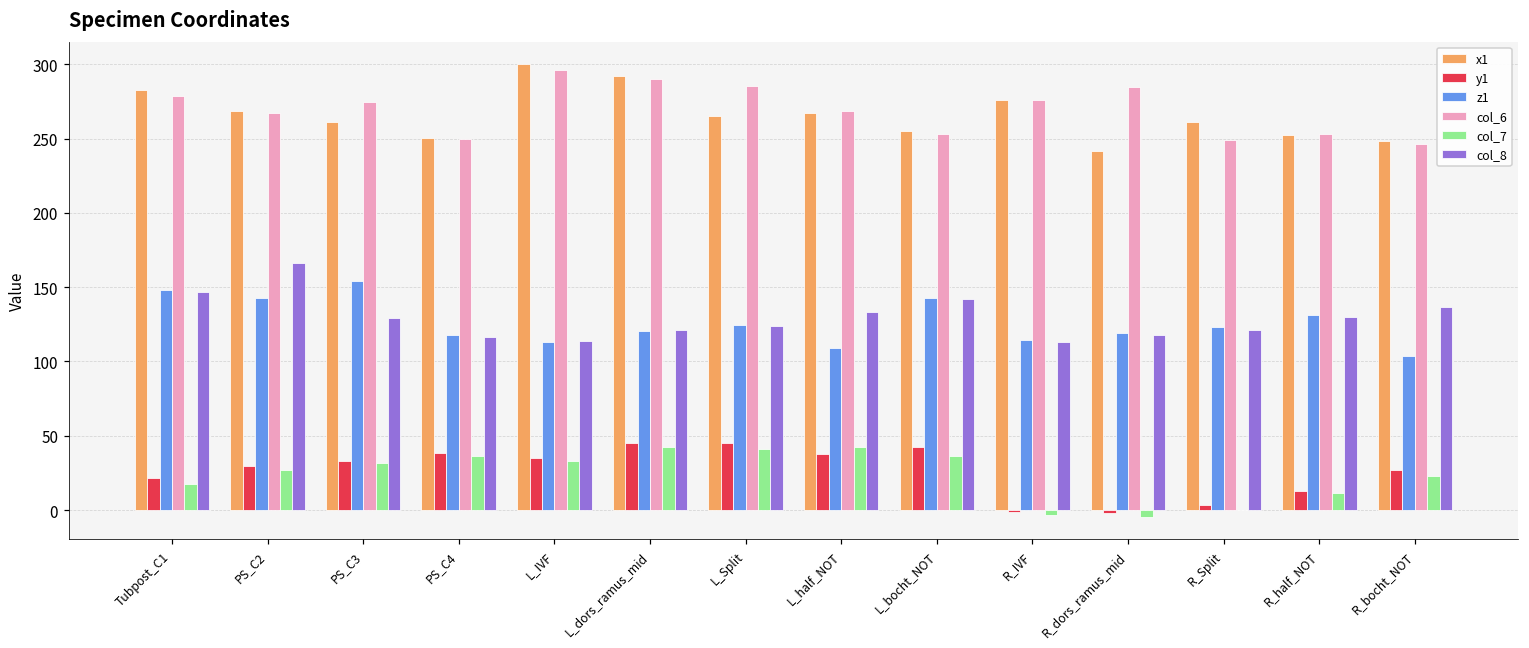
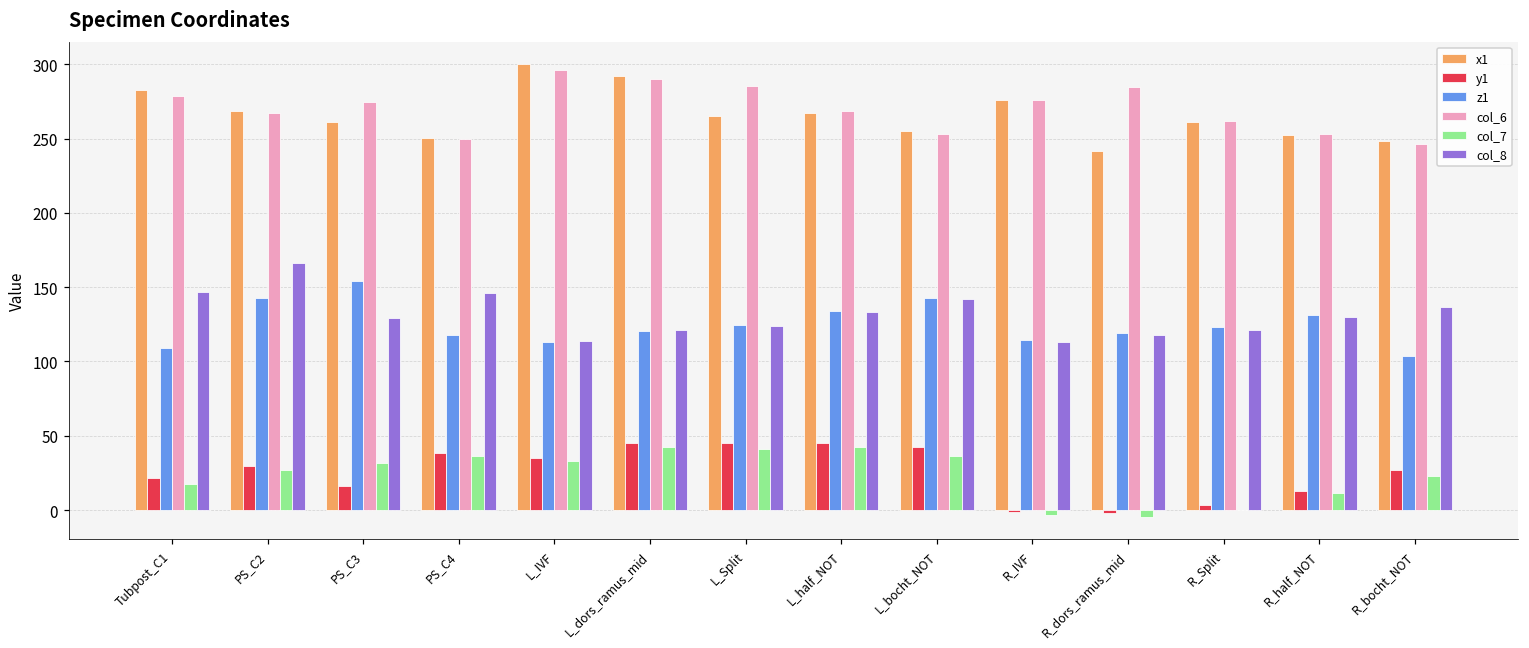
  {
    "x1": {
      "Tubpost_C1": 282,
      "PS_C2": 269,
      "PS_C3": 261,
      "PS_C4": 250,
      "L_IVF": 300,
      "L_dors_ramus_mid": 292,
      "L_Split": 266,
      "L_half_NOT": 267,
      "L_bocht_NOT": 255,
      "R_IVF": 276,
      "R_dors_ramus_mid": 242,
      "R_Split": 261,
      "R_half_NOT": 252,
      "R_bocht_NOT": 248
    },
    "y1": {
      "Tubpost_C1": 22,
      "PS_C2": 30,
-     "PS_C3": 33,
+     "PS_C3": 16,
      "PS_C4": 38,
      "L_IVF": 35,
      "L_dors_ramus_mid": 45,
      "L_Split": 45,
-     "L_half_NOT": 38,
+     "L_half_NOT": 45,
      "L_bocht_NOT": 43,
      "R_dors_ramus_mid": -2,
      "R_Split": 3,
      "R_half_NOT": 13,
      "R_bocht_NOT": 27
    },
    "z1": {
-     "Tubpost_C1": 148,
+     "Tubpost_C1": 109,
      "PS_C2": 143,
      "PS_C3": 154,
      "PS_C4": 118,
      "L_IVF": 113,
      "L_dors_ramus_mid": 121,
      "L_Split": 124,
-     "L_half_NOT": 109,
+     "L_half_NOT": 134,
      "L_bocht_NOT": 143,
      "R_IVF": 114,
      "R_dors_ramus_mid": 119,
      "R_Split": 123,
      "R_half_NOT": 131,
      "R_bocht_NOT": 104
    },
    "col_6": {
      "Tubpost_C1": 279,
      "PS_C2": 268,
      "PS_C3": 275,
      "PS_C4": 250,
      "L_IVF": 296,
      "L_dors_ramus_mid": 290,
      "L_Split": 286,
      "L_half_NOT": 268,
      "L_bocht_NOT": 253,
      "R_IVF": 276,
      "R_dors_ramus_mid": 285,
-     "R_Split": 249,
+     "R_Split": 262,
      "R_half_NOT": 253,
      "R_bocht_NOT": 247
    },
    "col_7": {
      "Tubpost_C1": 18,
      "PS_C2": 27,
      "PS_C3": 32,
      "PS_C4": 36,
      "L_IVF": 33,
      "L_dors_ramus_mid": 43,
      "L_Split": 41,
      "L_half_NOT": 42,
      "L_bocht_NOT": 36,
      "R_IVF": -3,
      "R_dors_ramus_mid": -4,
      "R_half_NOT": 11,
      "R_bocht_NOT": 23
    },
    "col_8": {
      "Tubpost_C1": 147,
      "PS_C2": 167,
      "PS_C3": 129,
-     "PS_C4": 116,
+     "PS_C4": 146,
      "L_IVF": 114,
      "L_dors_ramus_mid": 121,
      "L_Split": 124,
      "L_half_NOT": 133,
      "L_bocht_NOT": 142,
      "R_IVF": 113,
      "R_dors_ramus_mid": 118,
      "R_Split": 121,
      "R_half_NOT": 130,
      "R_bocht_NOT": 137
    }
  }
